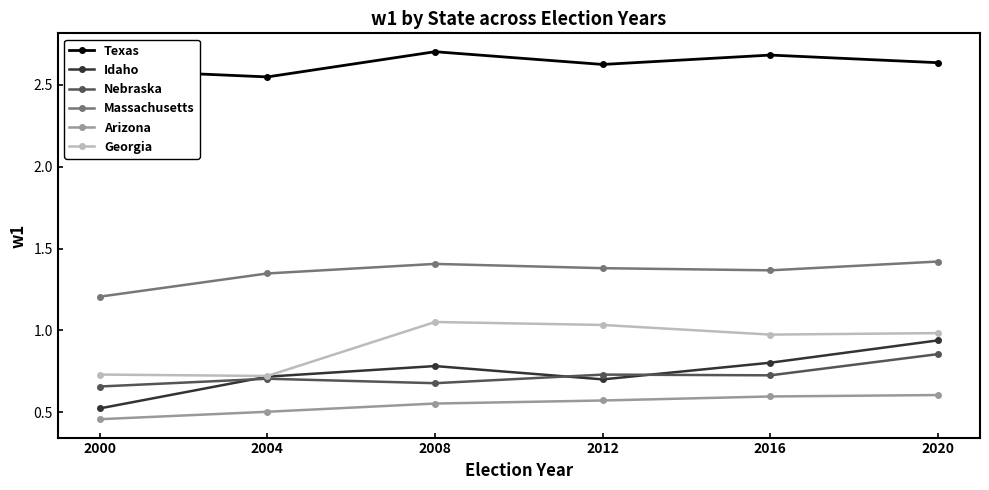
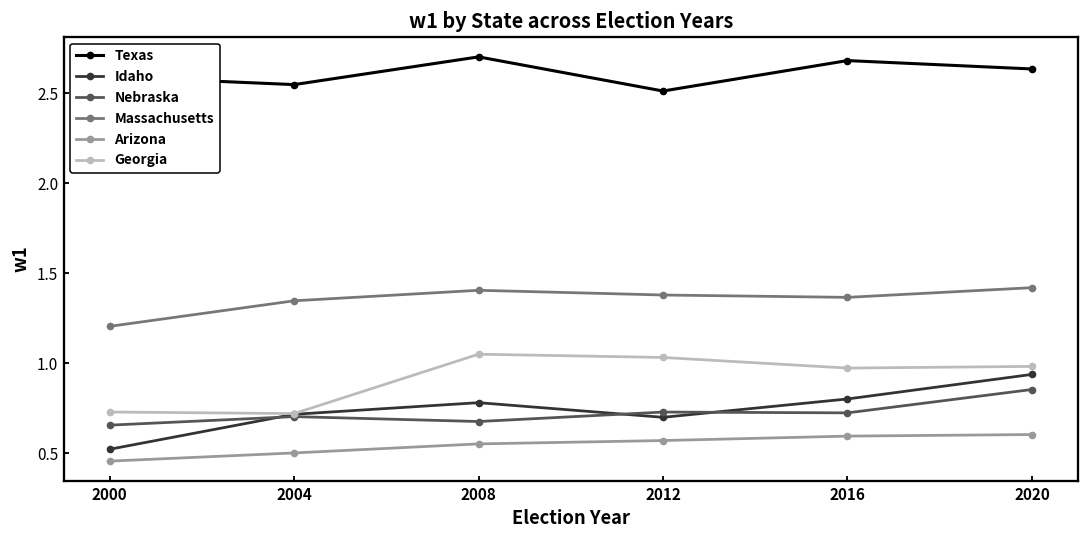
  {
    "Texas": {
      "2004": 2.55,
      "2008": 2.70,
-     "2012": 2.62,
+     "2012": 2.51,
      "2016": 2.68,
      "2020": 2.64
    }
  }
